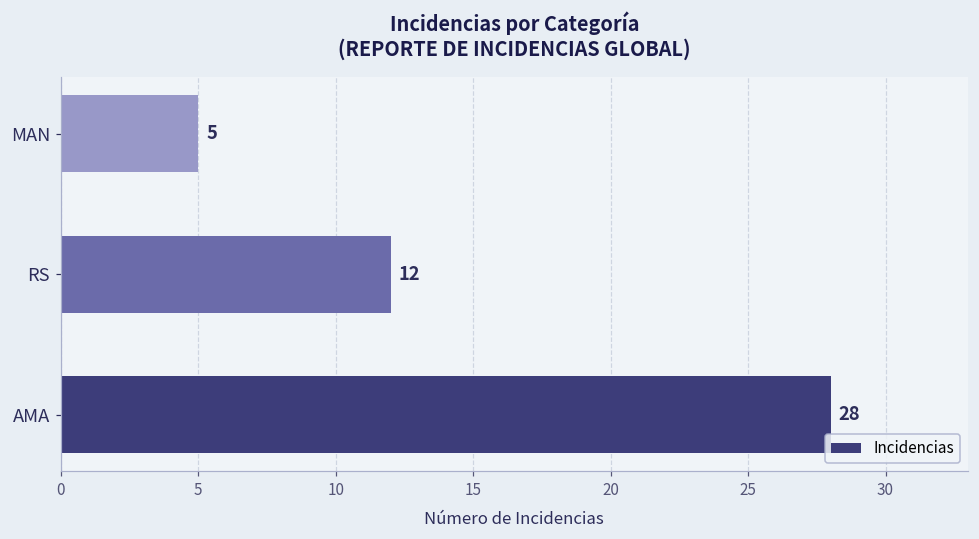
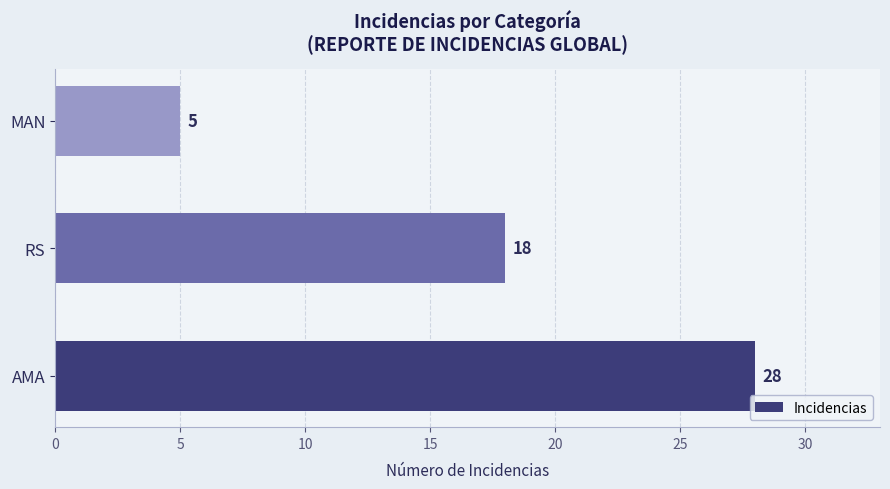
  {
    "MAN": 5,
-   "RS": 12,
+   "RS": 18,
    "AMA": 28
  }
